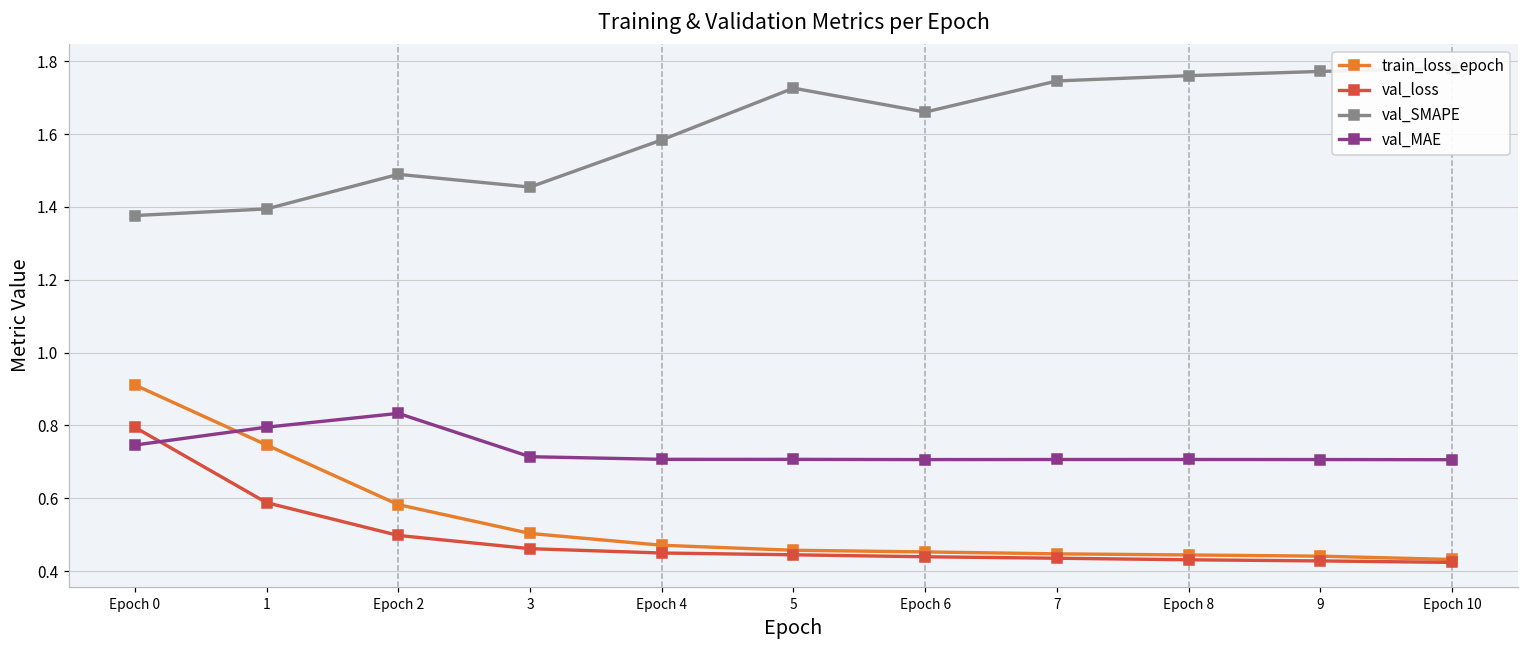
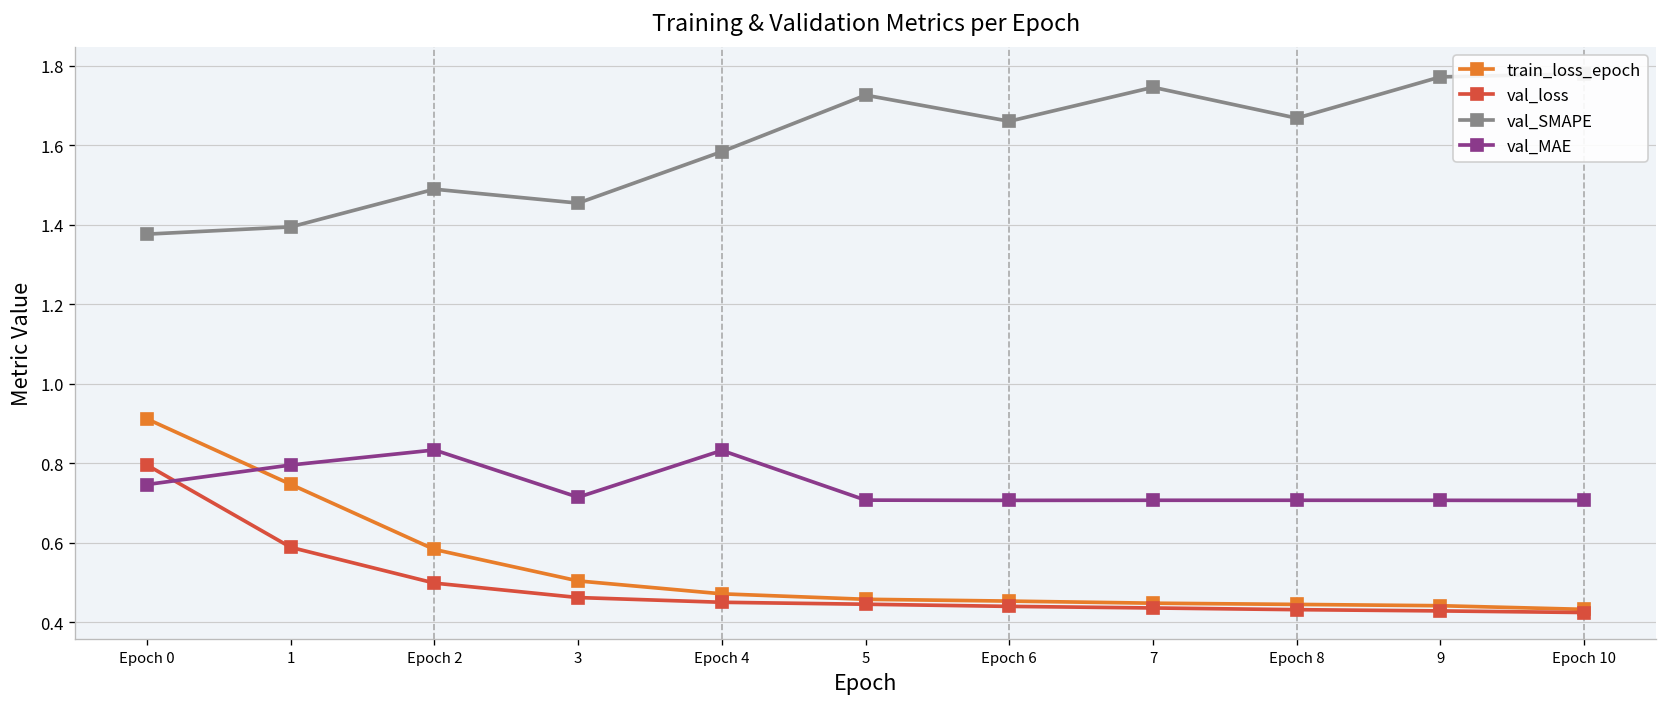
  {
    "val_SMAPE": {
      "Epoch 0": 1.38,
      "1": 1.39,
      "Epoch 2": 1.49,
      "3": 1.45,
      "Epoch 4": 1.58,
      "5": 1.73,
      "Epoch 6": 1.66,
      "7": 1.75,
-     "Epoch 8": 1.76,
+     "Epoch 8": 1.67,
      "9": 1.77
    },
    "val_MAE": {
      "Epoch 0": 0.75,
      "1": 0.80,
      "Epoch 2": 0.83,
      "3": 0.71,
-     "Epoch 4": 0.71,
+     "Epoch 4": 0.83,
      "5": 0.71,
      "Epoch 6": 0.71,
      "7": 0.71,
      "Epoch 8": 0.71,
      "9": 0.71,
      "Epoch 10": 0.71
    }
  }
